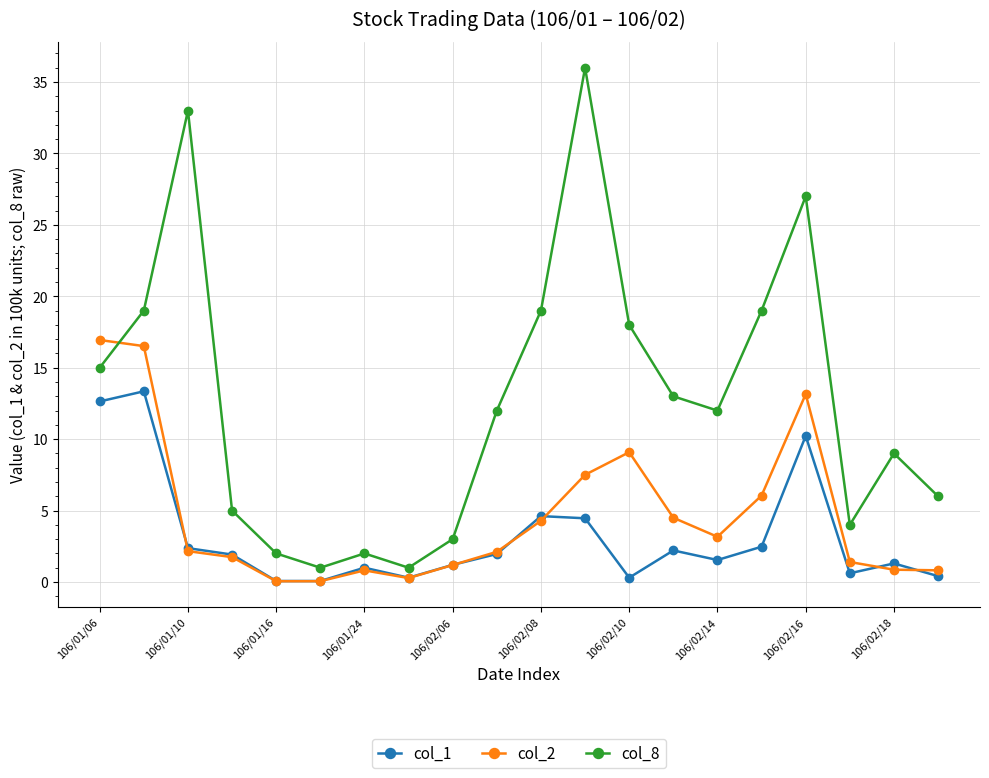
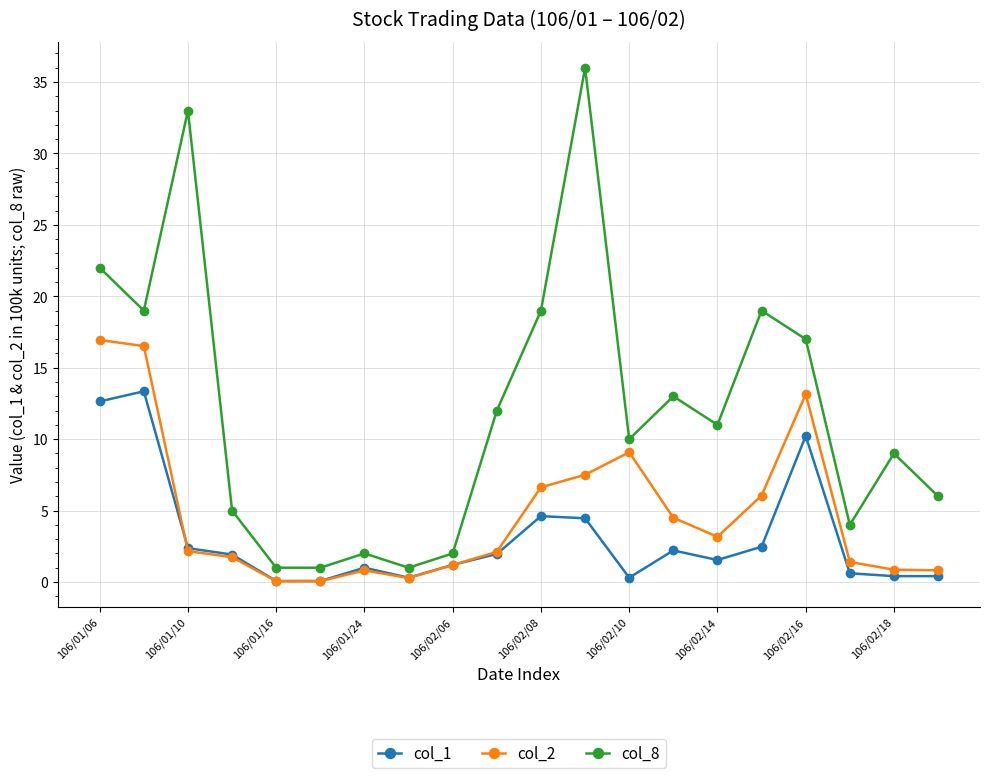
  {
    "col_1": {
      "106/01/06": 12.6,
      "106/01/10": 2.4,
      "106/01/24": 1.0,
      "106/02/08": 4.6,
      "106/02/10": 0.3,
      "106/02/14": 1.5,
      "106/02/16": 10.2,
-     "106/02/18": 1.3
+     "106/02/18": 0.4
    },
    "col_2": {
      "106/01/06": 16.9,
      "106/01/10": 2.2,
      "106/01/24": 0.8,
-     "106/02/08": 4.3,
+     "106/02/08": 6.6,
      "106/02/10": 9.1,
      "106/02/14": 3.2,
      "106/02/16": 13.2,
      "106/02/18": 0.9
    },
    "col_8": {
-     "106/01/06": 15,
+     "106/01/06": 22,
      "106/01/10": 33,
-     "106/01/16": 2,
+     "106/01/16": 1,
      "106/01/24": 2,
-     "106/02/06": 3,
+     "106/02/06": 2,
      "106/02/08": 19,
-     "106/02/10": 18,
-     "106/02/14": 12,
-     "106/02/16": 27,
+     "106/02/10": 10,
+     "106/02/14": 11,
+     "106/02/16": 17,
      "106/02/18": 9
    }
  }
